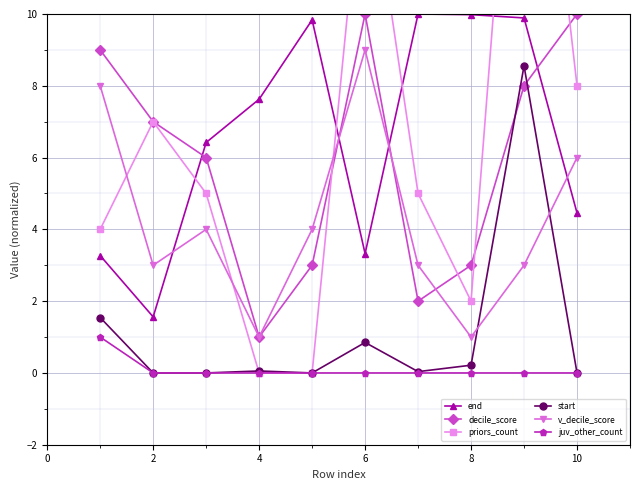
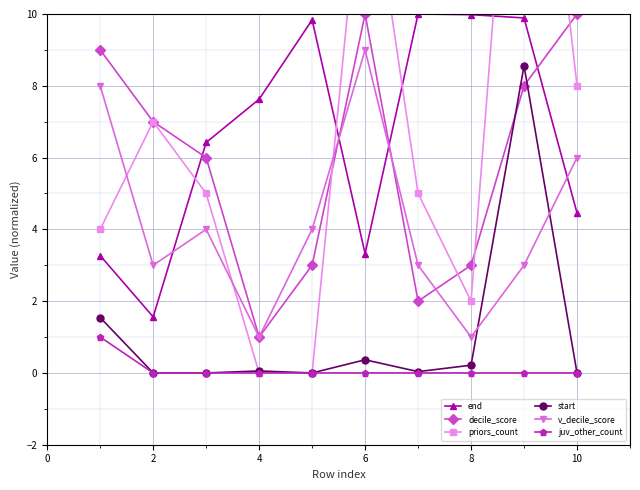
  {
    "start": {
-     "6": 0.8,
+     "6": 0.4,
      "8": 0.2
    }
  }
